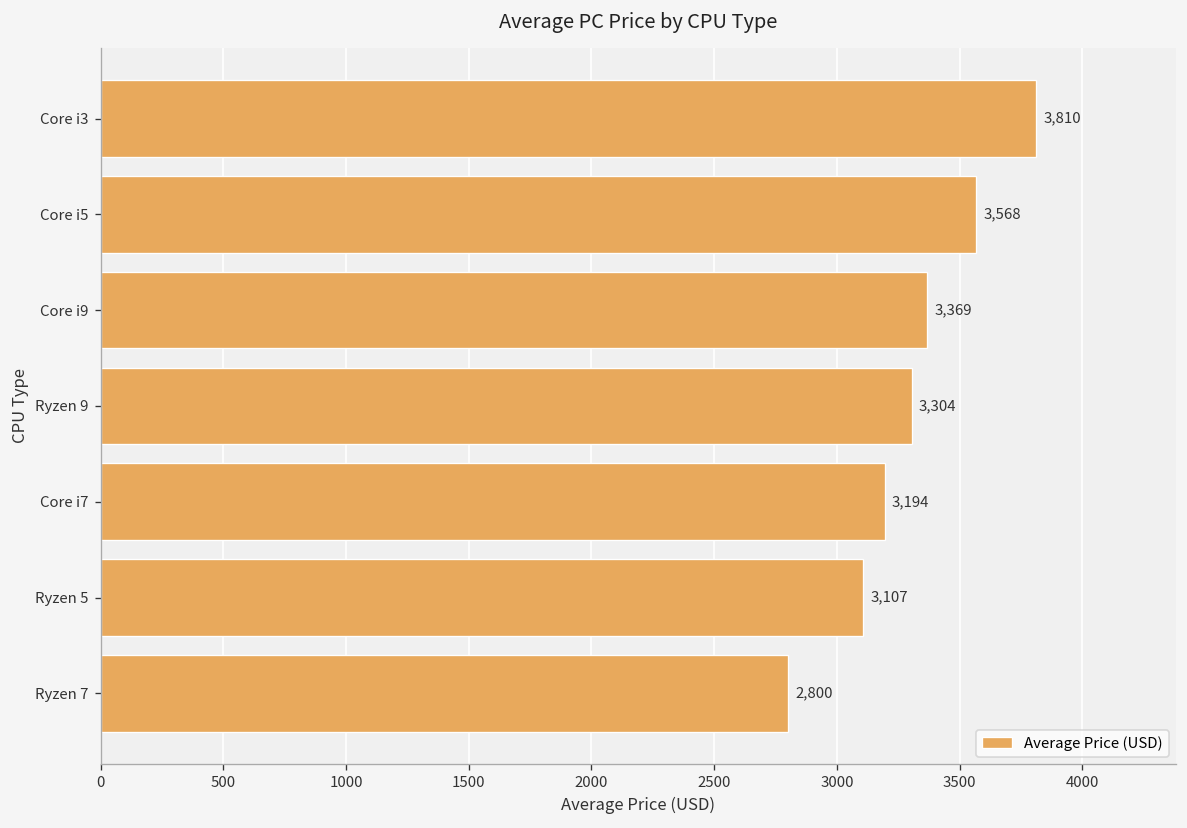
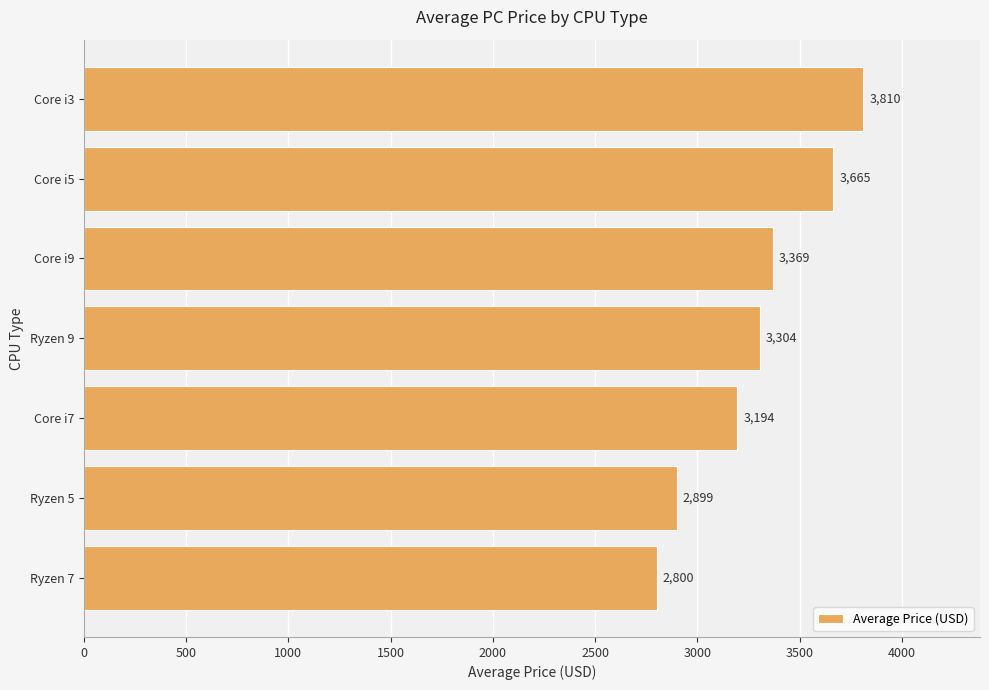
  {
    "Core i3": "3,810",
-   "Core i5": "3,568",
+   "Core i5": "3,665",
    "Core i9": "3,369",
    "Ryzen 9": "3,304",
    "Core i7": "3,194",
-   "Ryzen 5": "3,107",
+   "Ryzen 5": "2,899",
    "Ryzen 7": "2,800"
  }
